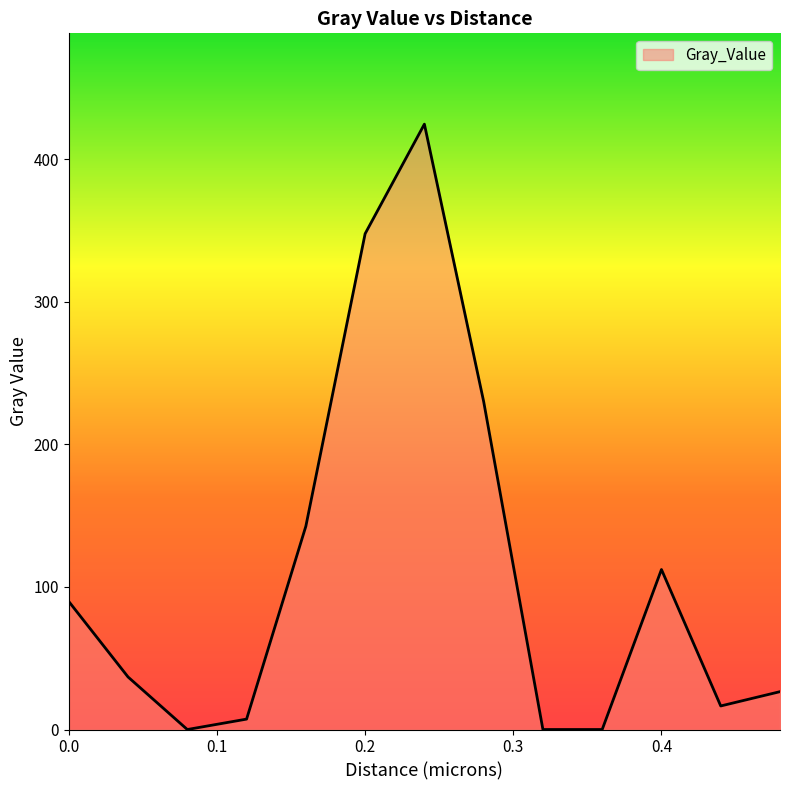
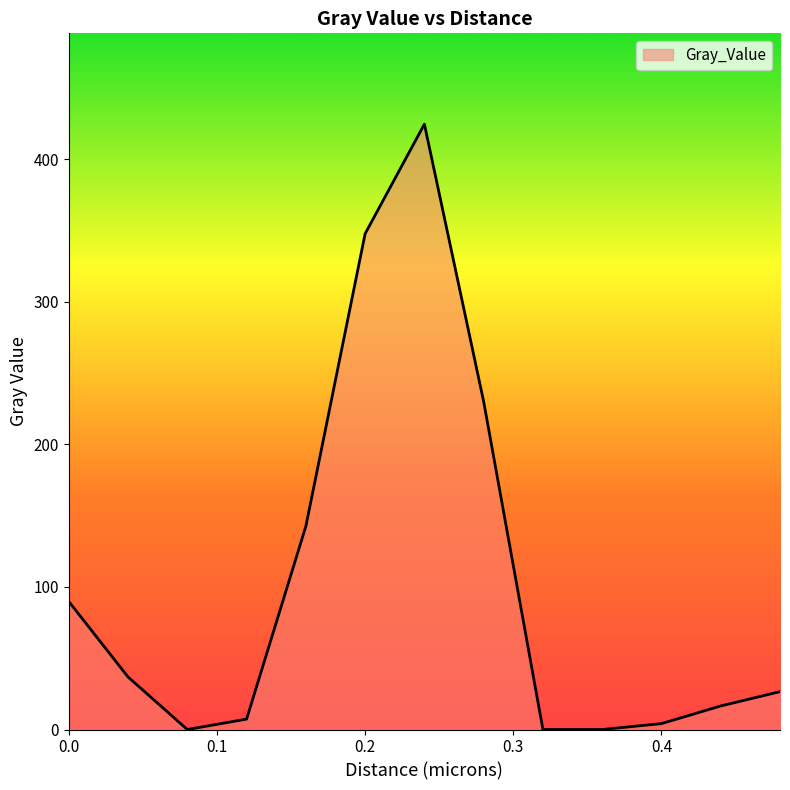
  {
    "0.0": 90,
    "0.2": 348,
-   "0.4": 112
+   "0.4": 4
  }
